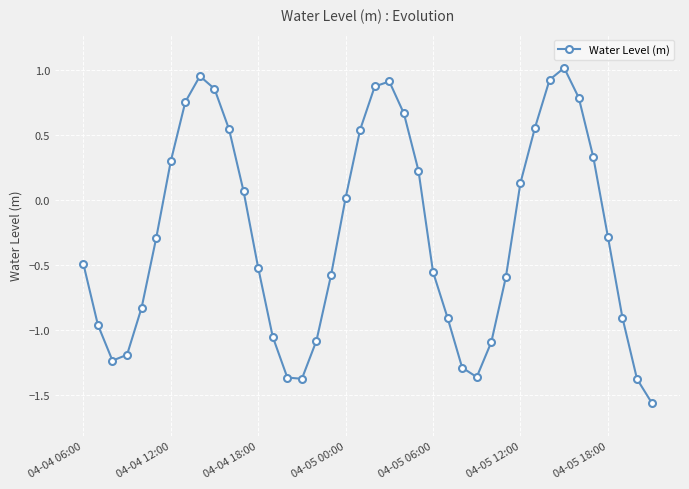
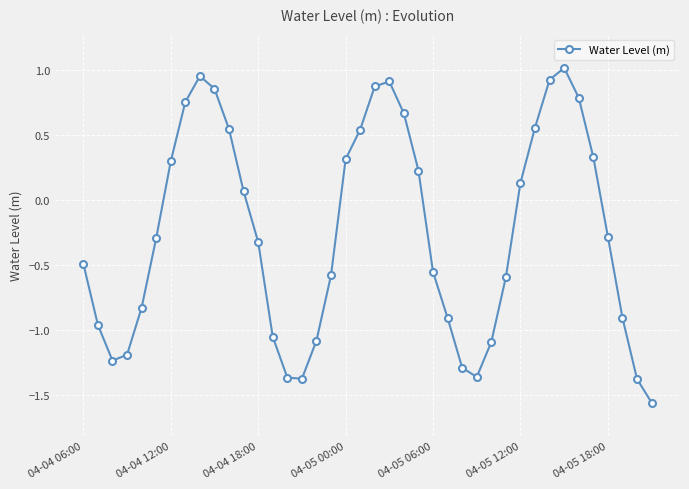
  {
    "04-04 06:00": -0.49,
    "04-04 12:00": 0.30,
-   "04-04 18:00": -0.52,
-   "04-05 00:00": 0.01,
+   "04-04 18:00": -0.32,
+   "04-05 00:00": 0.31,
    "04-05 06:00": -0.55,
    "04-05 12:00": 0.13,
    "04-05 18:00": -0.28
  }
